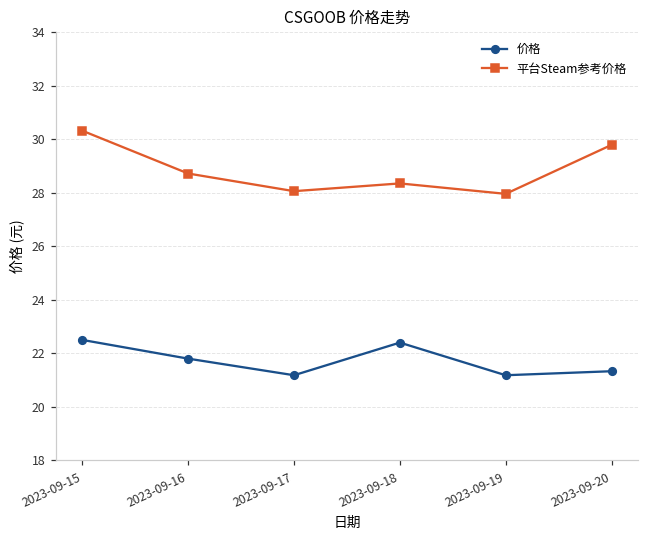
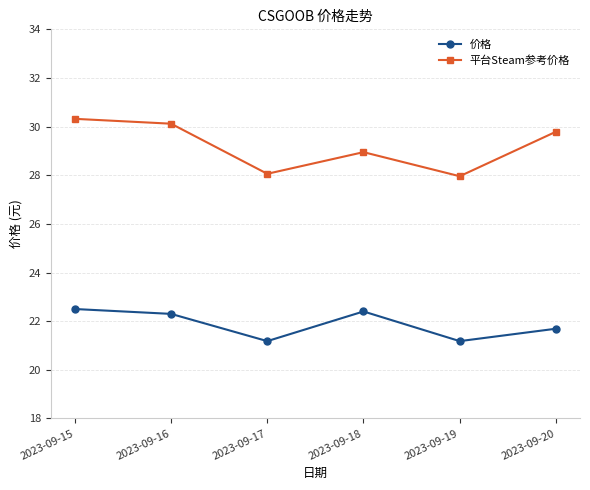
  {
    "价格": {
      "2023-09-15": 22.5,
-     "2023-09-16": 21.8,
+     "2023-09-16": 22.3,
      "2023-09-17": 21.2,
      "2023-09-18": 22.4,
      "2023-09-19": 21.2,
-     "2023-09-20": 21.3
+     "2023-09-20": 21.7
    },
    "平台Steam参考价格": {
      "2023-09-15": 30.3,
-     "2023-09-16": 28.7,
+     "2023-09-16": 30.1,
      "2023-09-17": 28.1,
-     "2023-09-18": 28.4,
+     "2023-09-18": 29.0,
      "2023-09-19": 28.0,
      "2023-09-20": 29.8
    }
  }
